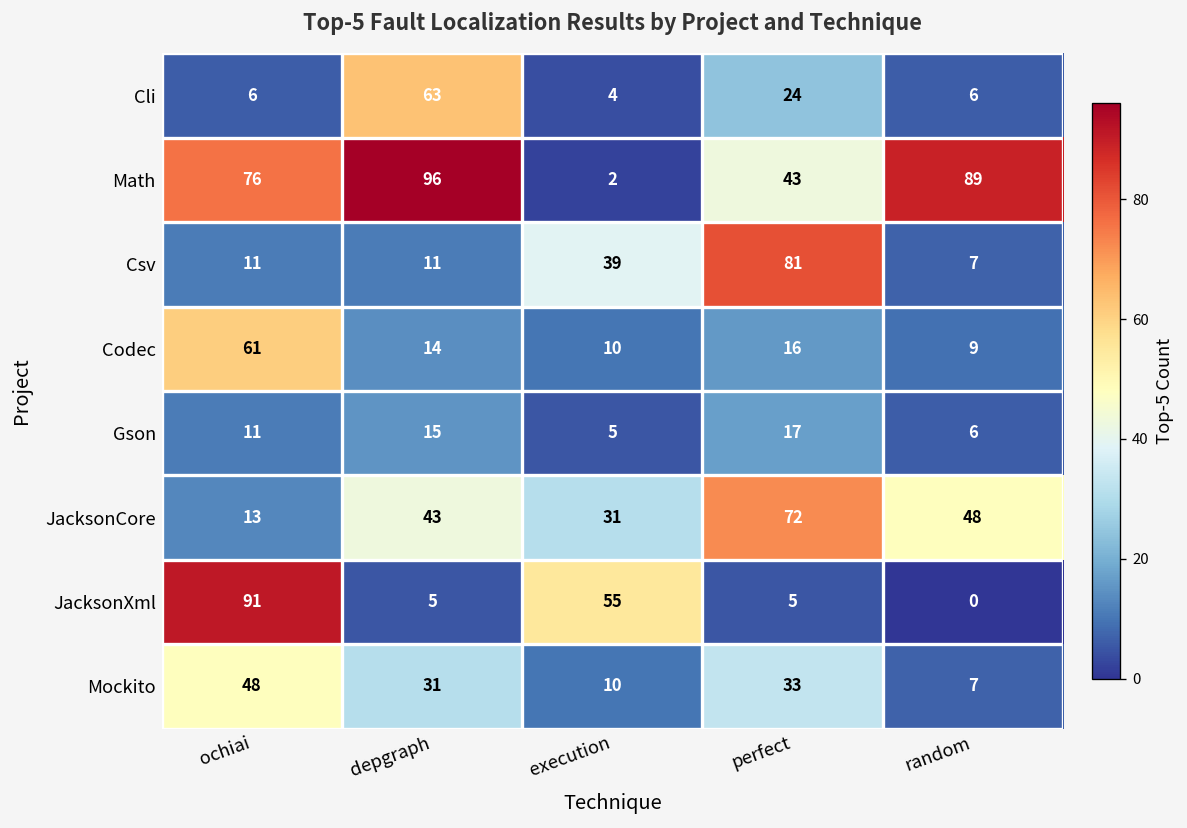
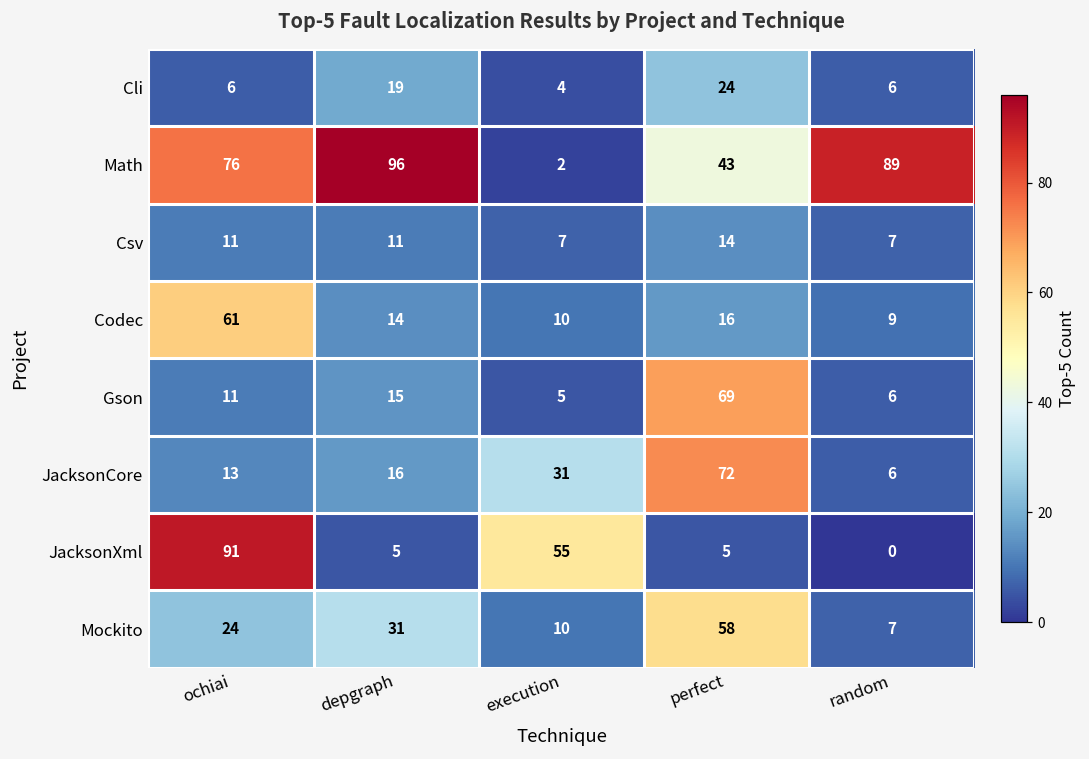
  {
    "Cli": {
      "ochiai": 6,
-     "depgraph": 63,
+     "depgraph": 19,
      "execution": 4,
      "perfect": 24,
      "random": 6
    },
    "Math": {
      "ochiai": 76,
      "depgraph": 96,
      "execution": 2,
      "perfect": 43,
      "random": 89
    },
    "Csv": {
      "ochiai": 11,
      "depgraph": 11,
-     "execution": 39,
-     "perfect": 81,
+     "execution": 7,
+     "perfect": 14,
      "random": 7
    },
    "Codec": {
      "ochiai": 61,
      "depgraph": 14,
      "execution": 10,
      "perfect": 16,
      "random": 9
    },
    "Gson": {
      "ochiai": 11,
      "depgraph": 15,
      "execution": 5,
-     "perfect": 17,
+     "perfect": 69,
      "random": 6
    },
    "JacksonCore": {
      "ochiai": 13,
-     "depgraph": 43,
+     "depgraph": 16,
      "execution": 31,
      "perfect": 72,
-     "random": 48
+     "random": 6
    },
    "JacksonXml": {
      "ochiai": 91,
      "depgraph": 5,
      "execution": 55,
      "perfect": 5,
      "random": 0
    },
    "Mockito": {
-     "ochiai": 48,
+     "ochiai": 24,
      "depgraph": 31,
      "execution": 10,
-     "perfect": 33,
+     "perfect": 58,
      "random": 7
    }
  }
